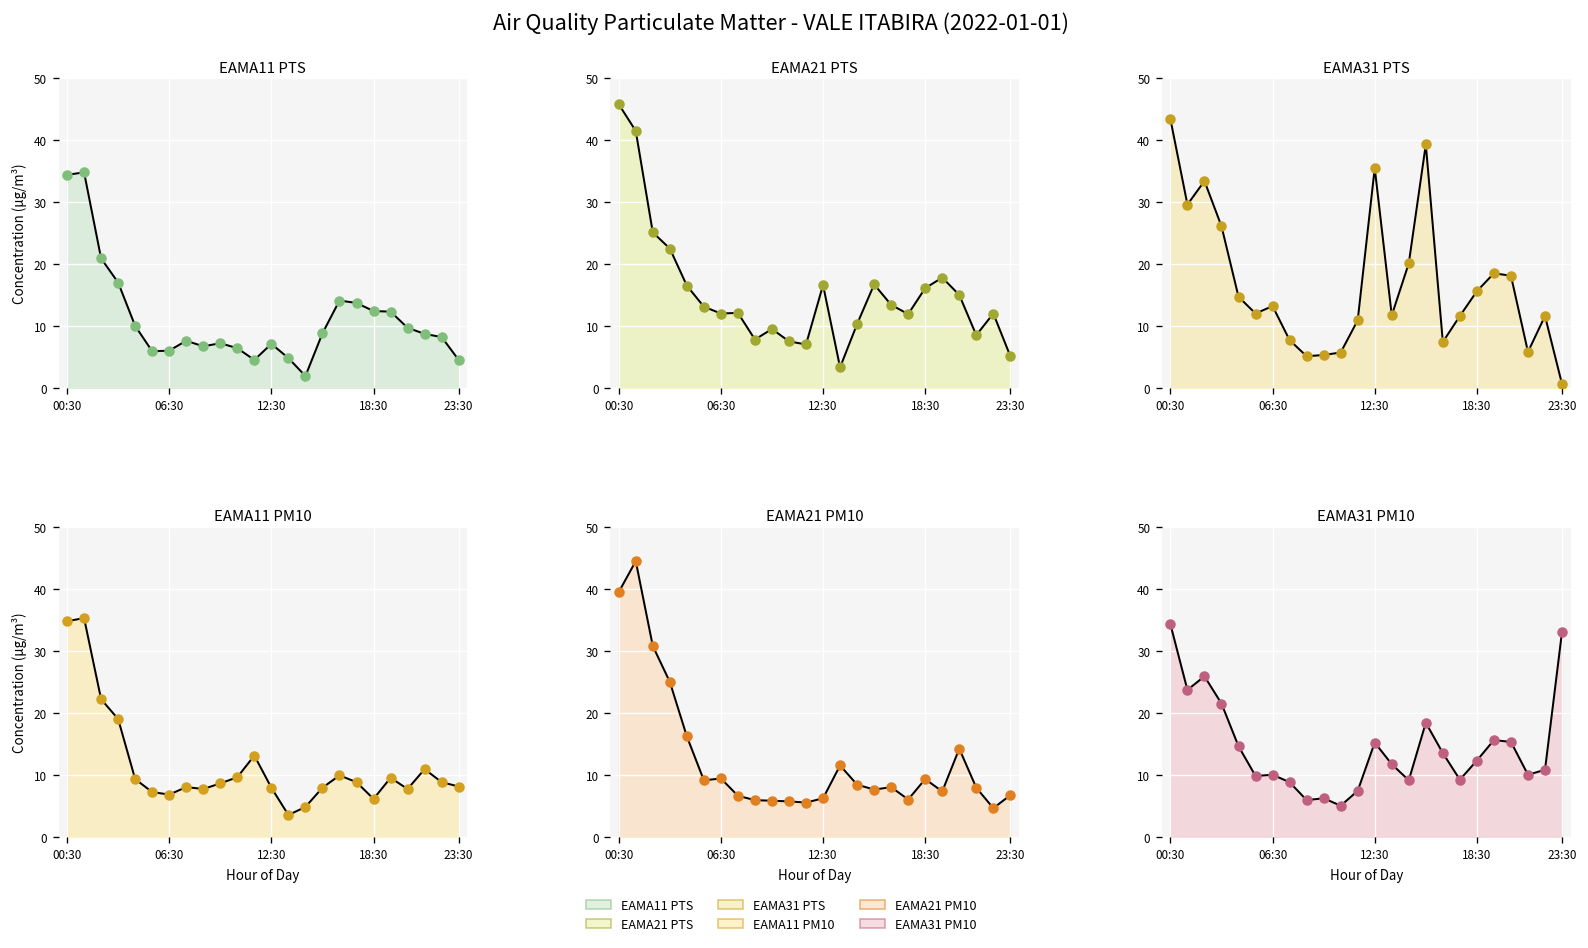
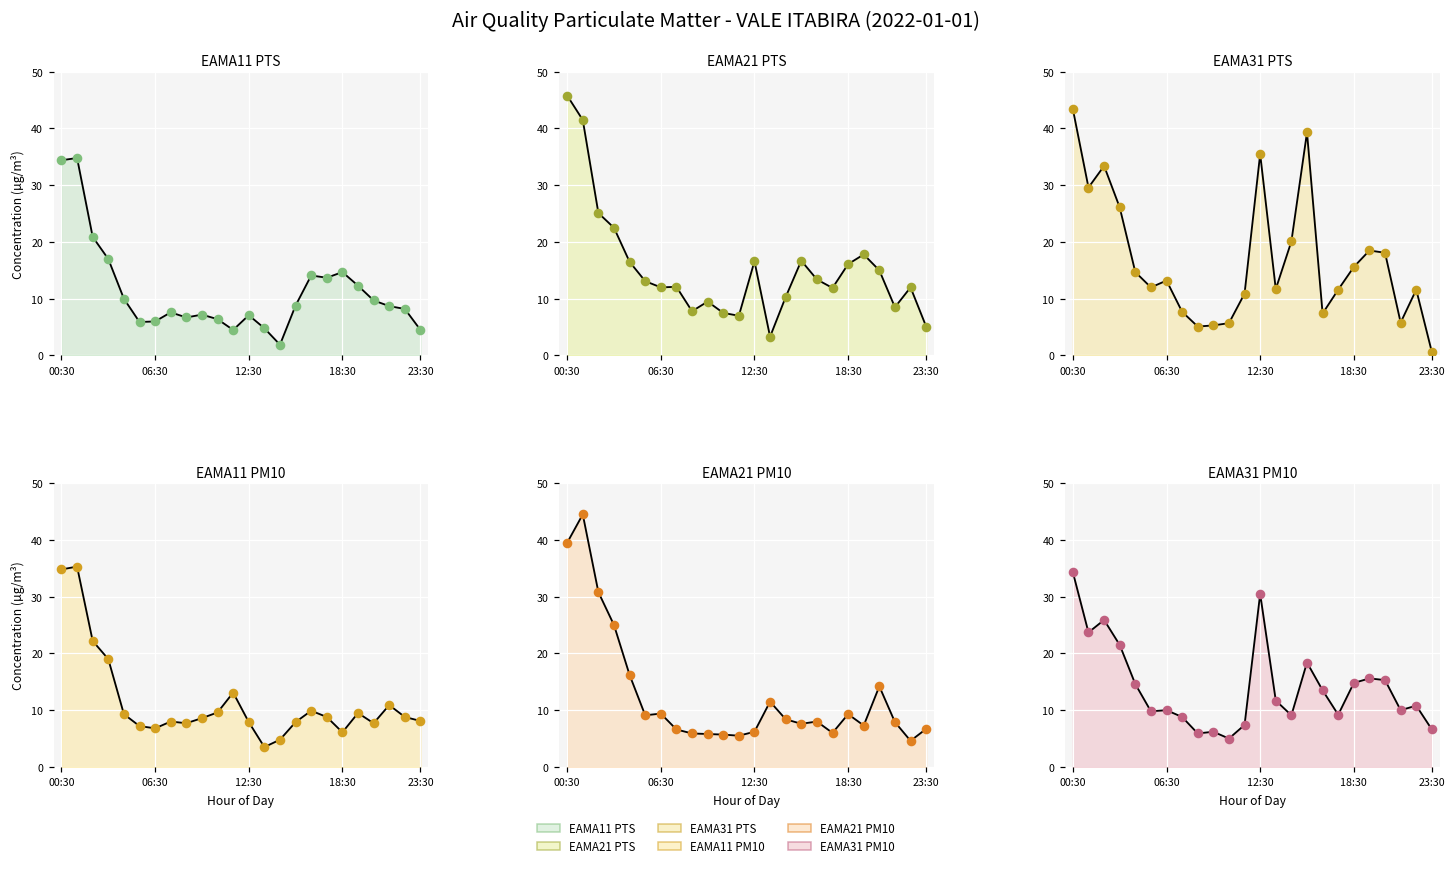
  {
    "EAMA11 PTS": {
      "00:30": 34,
      "06:30": 6,
      "12:30": 7,
-     "18:30": 12,
+     "18:30": 15,
      "23:30": 5
    },
    "EAMA21 PTS": {
      "00:30": 46,
      "06:30": 12,
      "12:30": 17,
      "18:30": 16,
      "23:30": 5
    },
    "EAMA31 PTS": {
      "00:30": 43,
      "06:30": 13,
      "12:30": 36,
      "18:30": 16,
      "23:30": 1
    },
    "EAMA11 PM10": {
      "00:30": 35,
      "06:30": 7,
      "12:30": 8,
      "18:30": 6,
      "23:30": 8
    },
    "EAMA21 PM10": {
      "00:30": 40,
      "06:30": 9,
      "12:30": 6,
      "18:30": 9,
      "23:30": 7
    },
    "EAMA31 PM10": {
      "00:30": 34,
      "06:30": 10,
-     "12:30": 15,
-     "18:30": 12,
-     "23:30": 33
+     "12:30": 31,
+     "18:30": 15,
+     "23:30": 7
    }
  }
